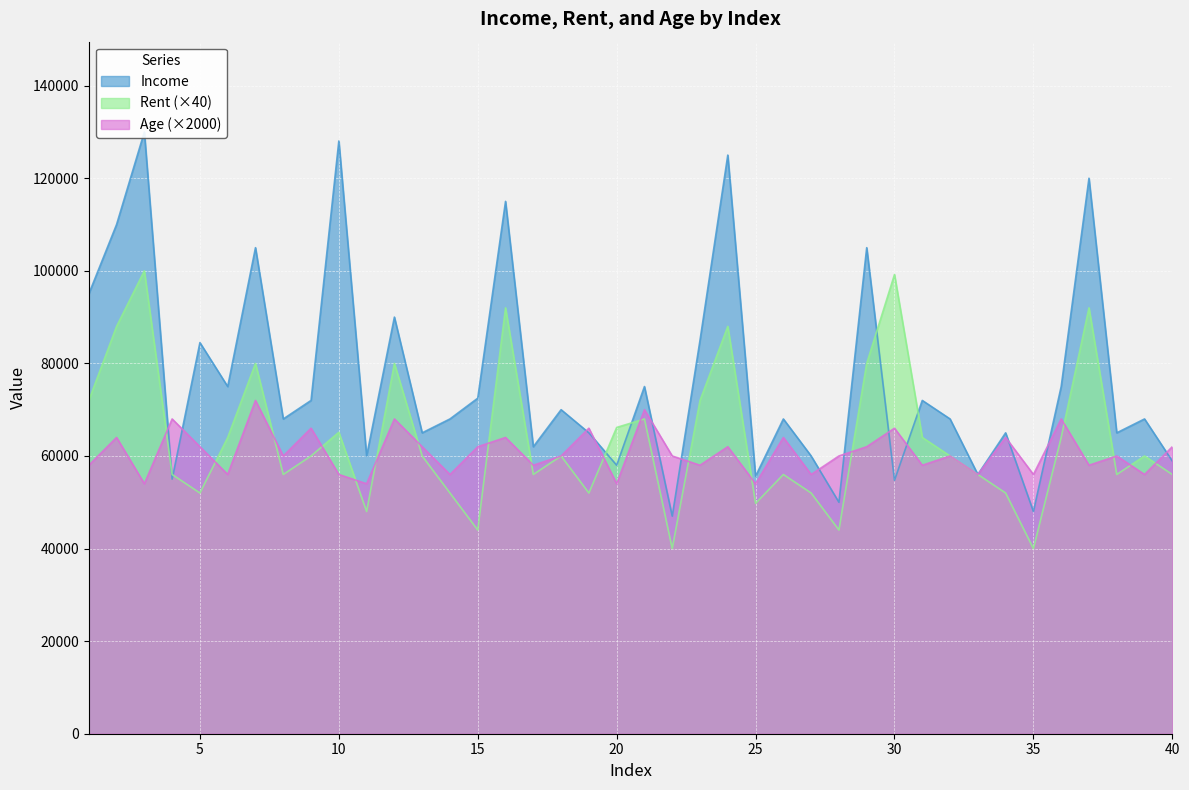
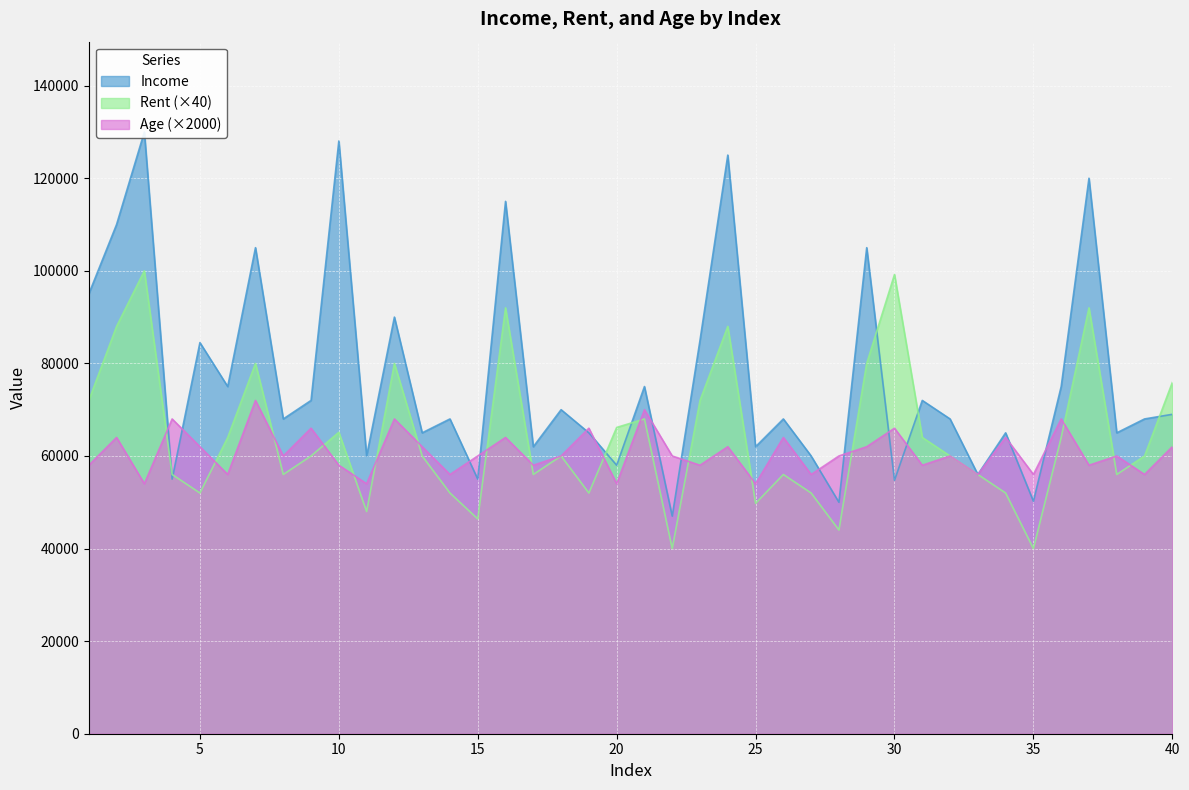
  {
    "Income": {
      "5": 84000,
      "10": 128000,
-     "15": 72000,
+     "15": 55000,
      "20": 58000,
-     "25": 56000,
+     "25": 62000,
      "30": 55000,
-     "35": 48000,
-     "40": 59000
+     "35": 50000,
+     "40": 69000
    },
    "Rent (×40)": {
      "5": 52000,
      "10": 65000,
-     "15": 44000,
+     "15": 46000,
      "20": 66000,
      "25": 50000,
      "30": 99000,
      "35": 40000,
-     "40": 56000
+     "40": 76000
    },
    "Age (×2000)": {
      "5": 62000,
-     "10": 56000,
-     "15": 62000,
+     "10": 58000,
+     "15": 60000,
      "20": 54000,
      "25": 54000,
      "30": 66000,
      "35": 56000,
      "40": 62000
    }
  }
